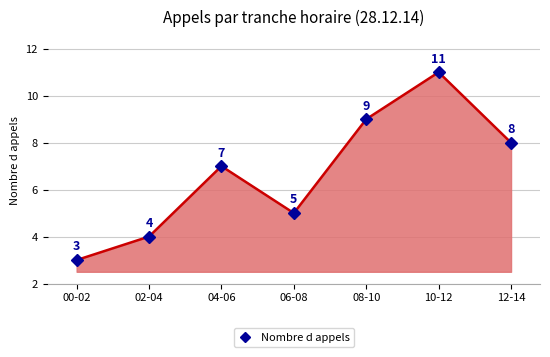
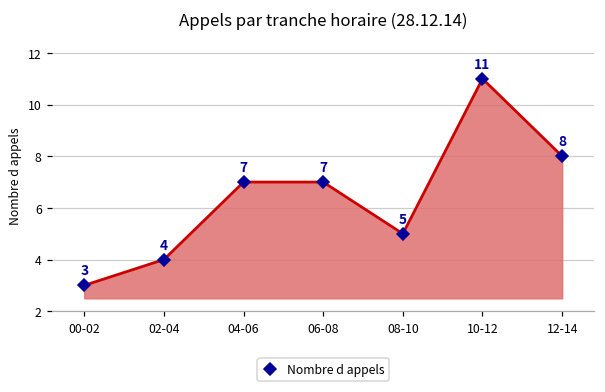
  {
    "00-02": 3,
    "02-04": 4,
    "04-06": 7,
-   "06-08": 5,
-   "08-10": 9,
+   "06-08": 7,
+   "08-10": 5,
    "10-12": 11,
    "12-14": 8
  }
